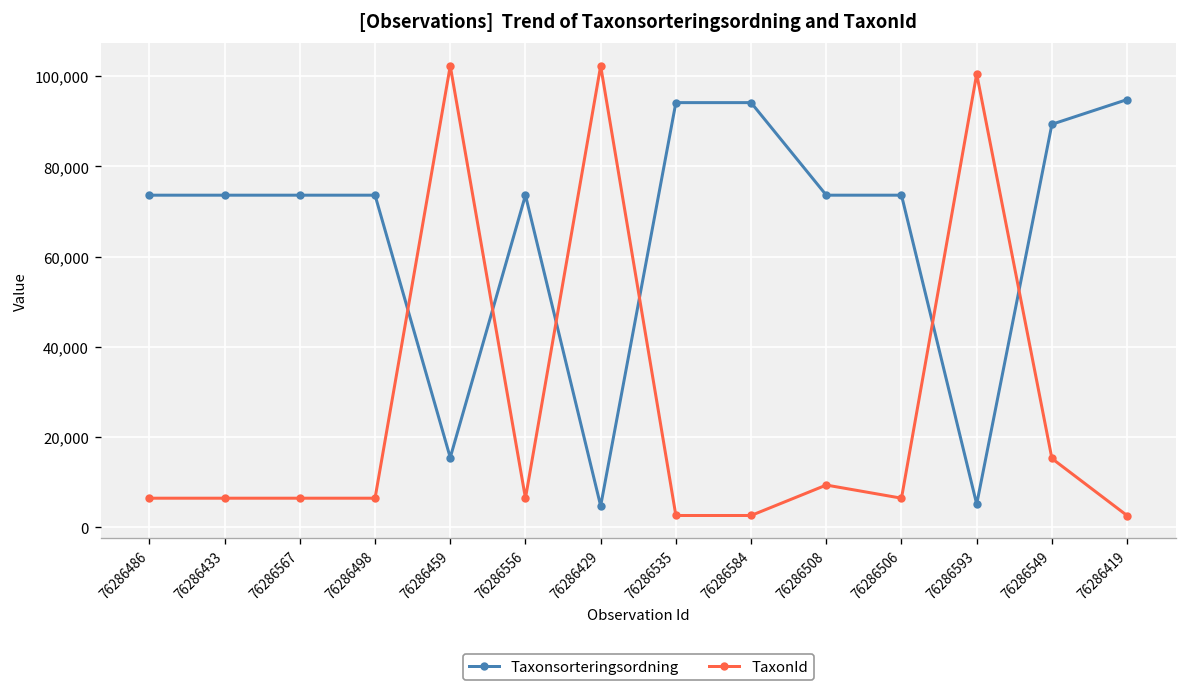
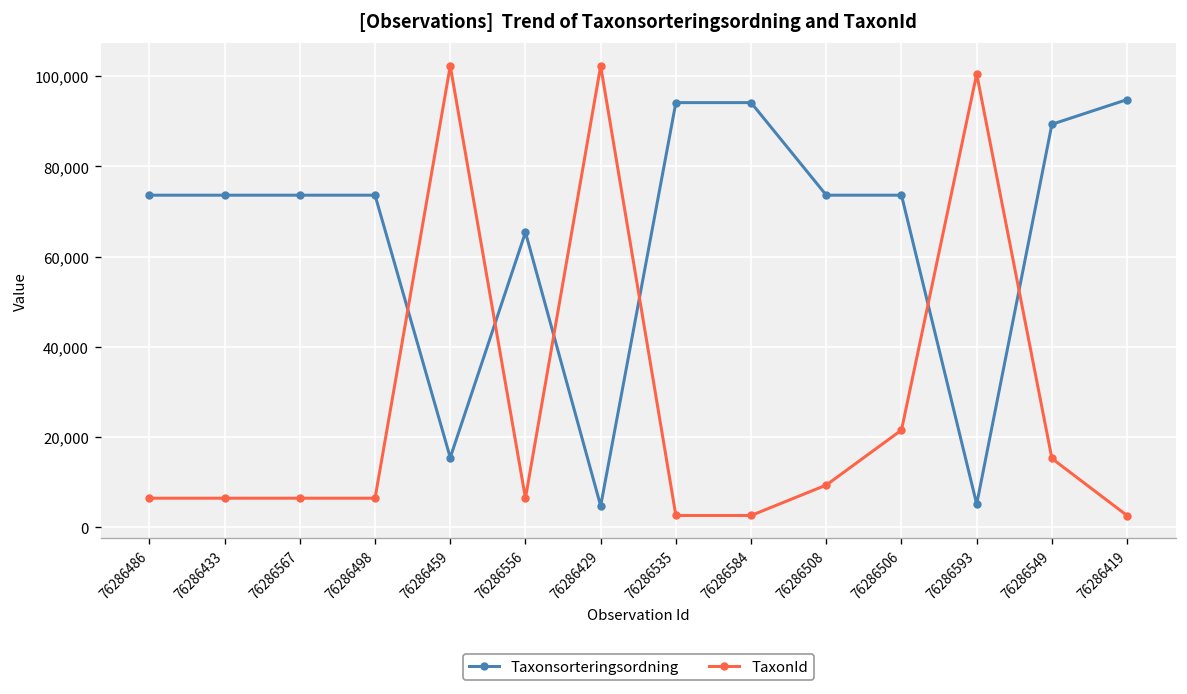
  {
    "Taxonsorteringsordning": {
      "76286486": "74,000",
      "76286433": "74,000",
      "76286567": "74,000",
      "76286498": "74,000",
      "76286459": "15,000",
-     "76286556": "74,000",
+     "76286556": "65,000",
      "76286429": "5,000",
      "76286535": "94,000",
      "76286584": "94,000",
      "76286508": "74,000",
      "76286506": "74,000",
      "76286593": "5,000",
      "76286549": "89,000",
      "76286419": "95,000"
    },
    "TaxonId": {
      "76286486": "6,000",
      "76286433": "6,000",
      "76286567": "6,000",
      "76286498": "6,000",
      "76286459": "102,000",
      "76286556": "6,000",
      "76286429": "102,000",
      "76286535": "3,000",
      "76286584": "3,000",
      "76286508": "9,000",
-     "76286506": "6,000",
+     "76286506": "22,000",
      "76286593": "101,000",
      "76286549": "15,000",
      "76286419": "3,000"
    }
  }
